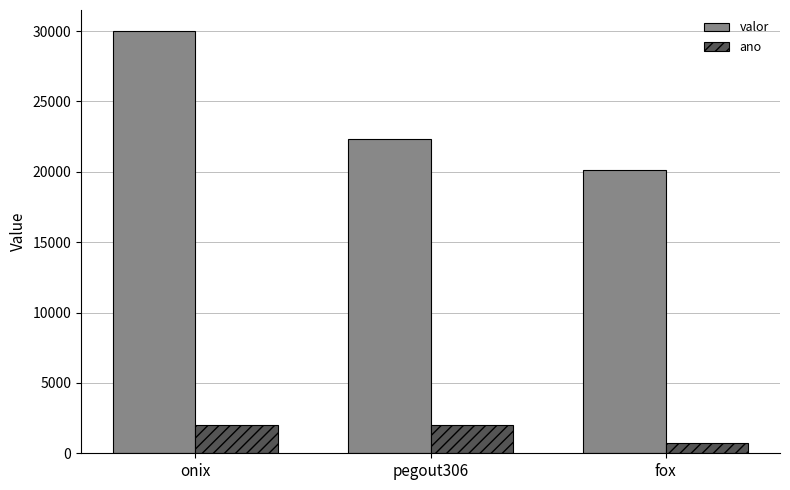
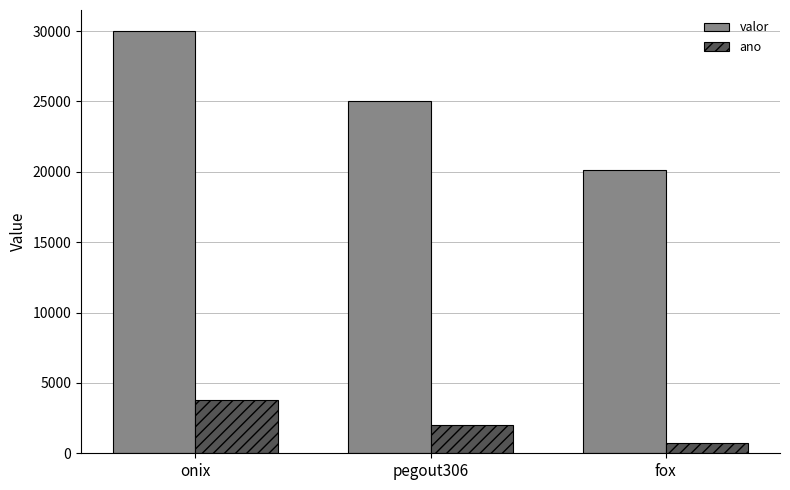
  {
    "valor": {
      "onix": 30000,
-     "pegout306": 22400,
+     "pegout306": 25000,
      "fox": 20200
    },
    "ano": {
-     "onix": 2000,
+     "onix": 3800,
      "pegout306": 2000,
      "fox": 700
    }
  }
